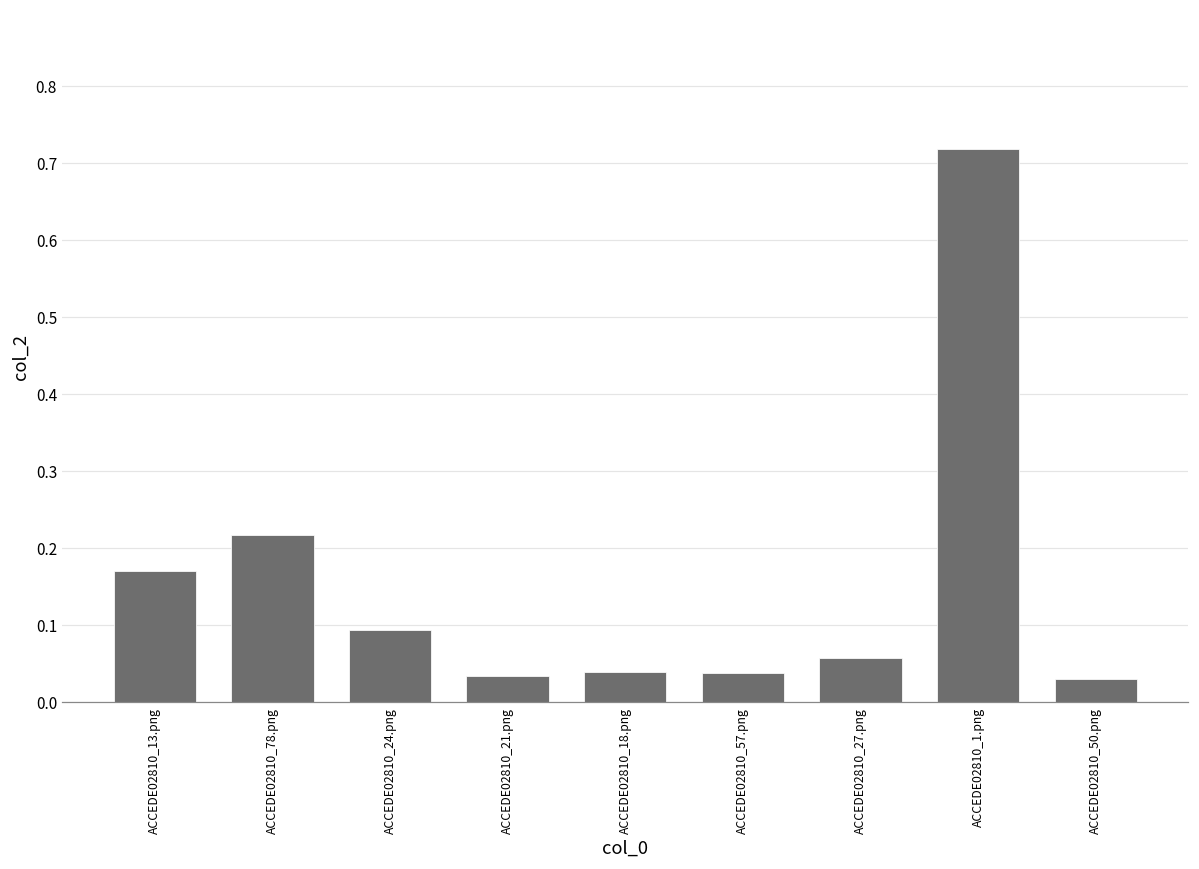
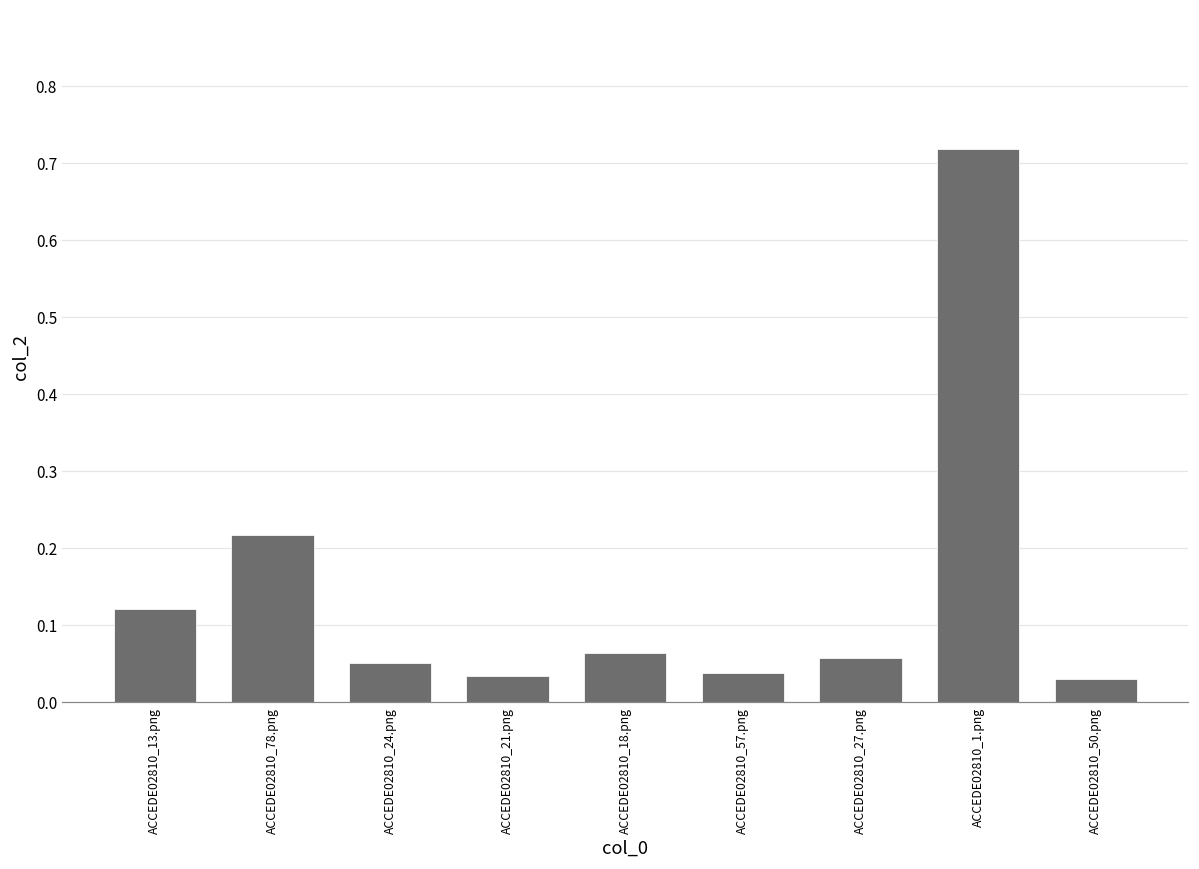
  {
-   "ACCEDE02810_13.png": 0.17,
+   "ACCEDE02810_13.png": 0.12,
    "ACCEDE02810_78.png": 0.22,
-   "ACCEDE02810_24.png": 0.09,
+   "ACCEDE02810_24.png": 0.05,
    "ACCEDE02810_21.png": 0.03,
-   "ACCEDE02810_18.png": 0.04,
+   "ACCEDE02810_18.png": 0.06,
    "ACCEDE02810_57.png": 0.04,
    "ACCEDE02810_27.png": 0.06,
    "ACCEDE02810_1.png": 0.72,
    "ACCEDE02810_50.png": 0.03
  }
